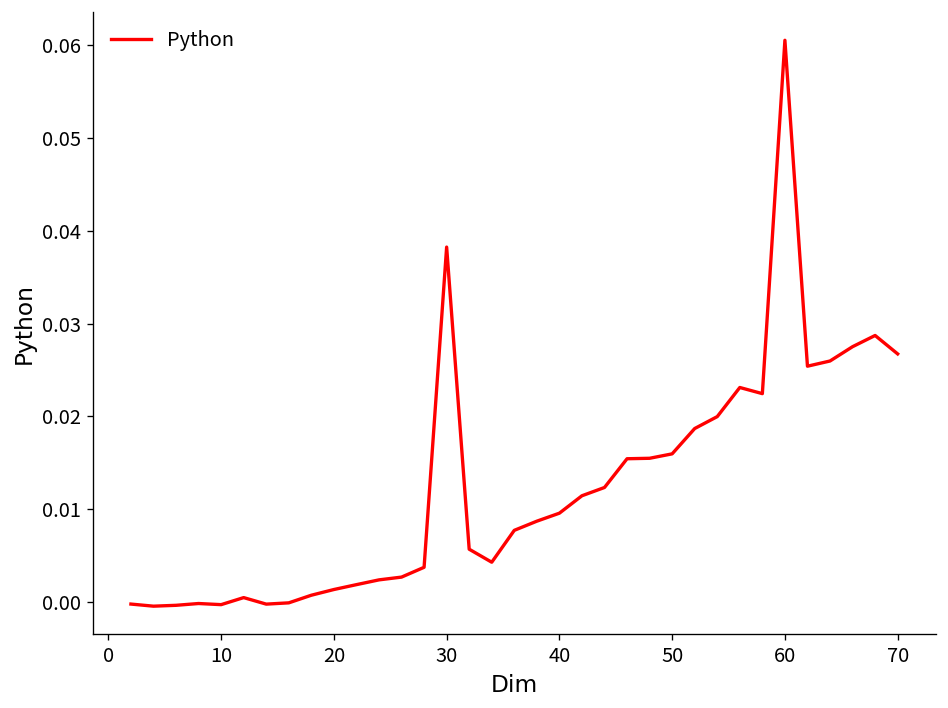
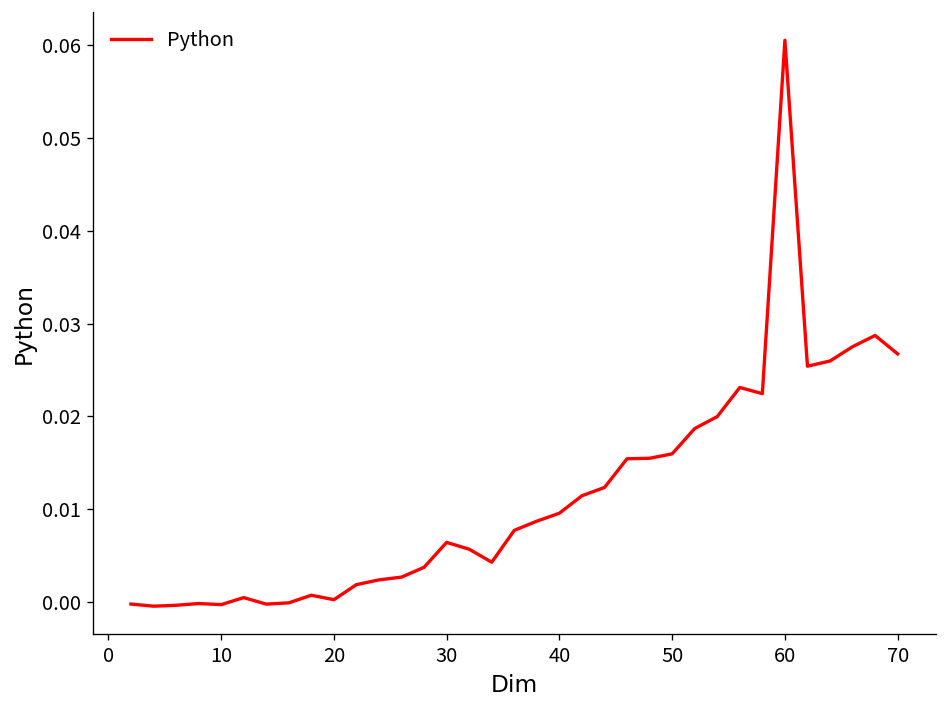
  {
    "10": 0.000,
-   "20": 0.001,
-   "30": 0.038,
+   "20": 0.000,
+   "30": 0.006,
    "40": 0.010,
    "50": 0.016,
    "60": 0.060,
    "70": 0.027
  }
